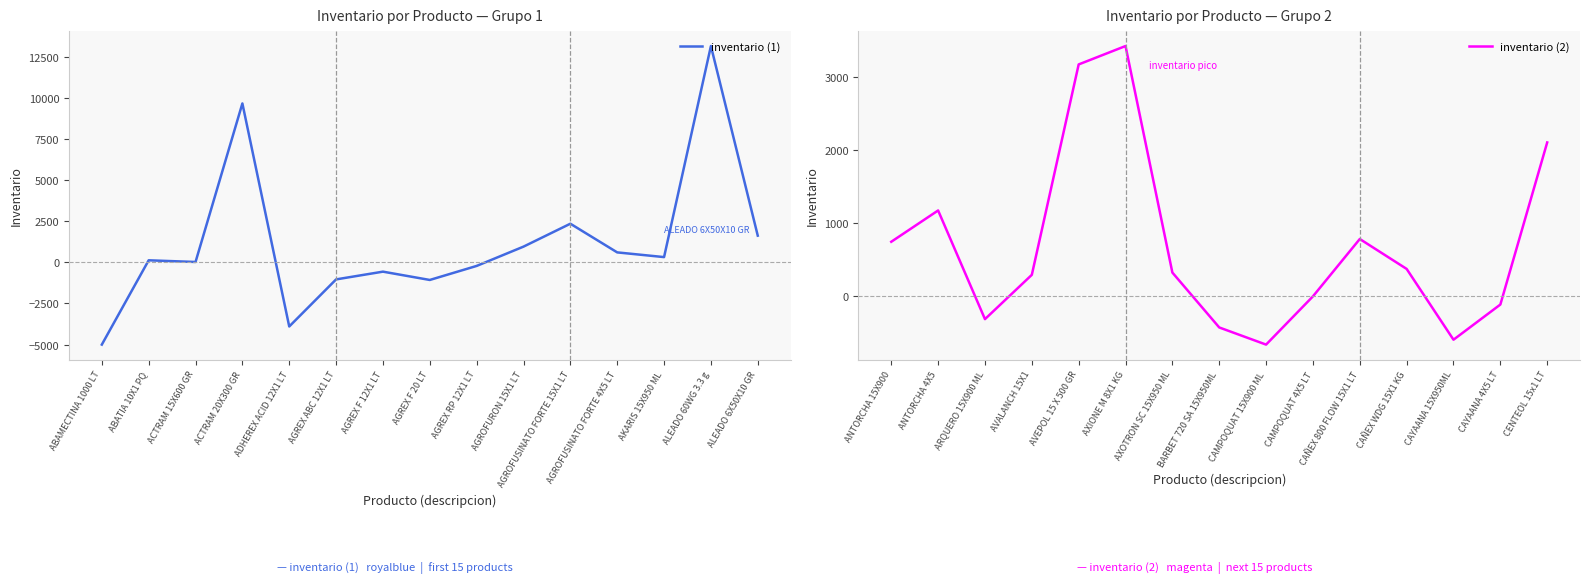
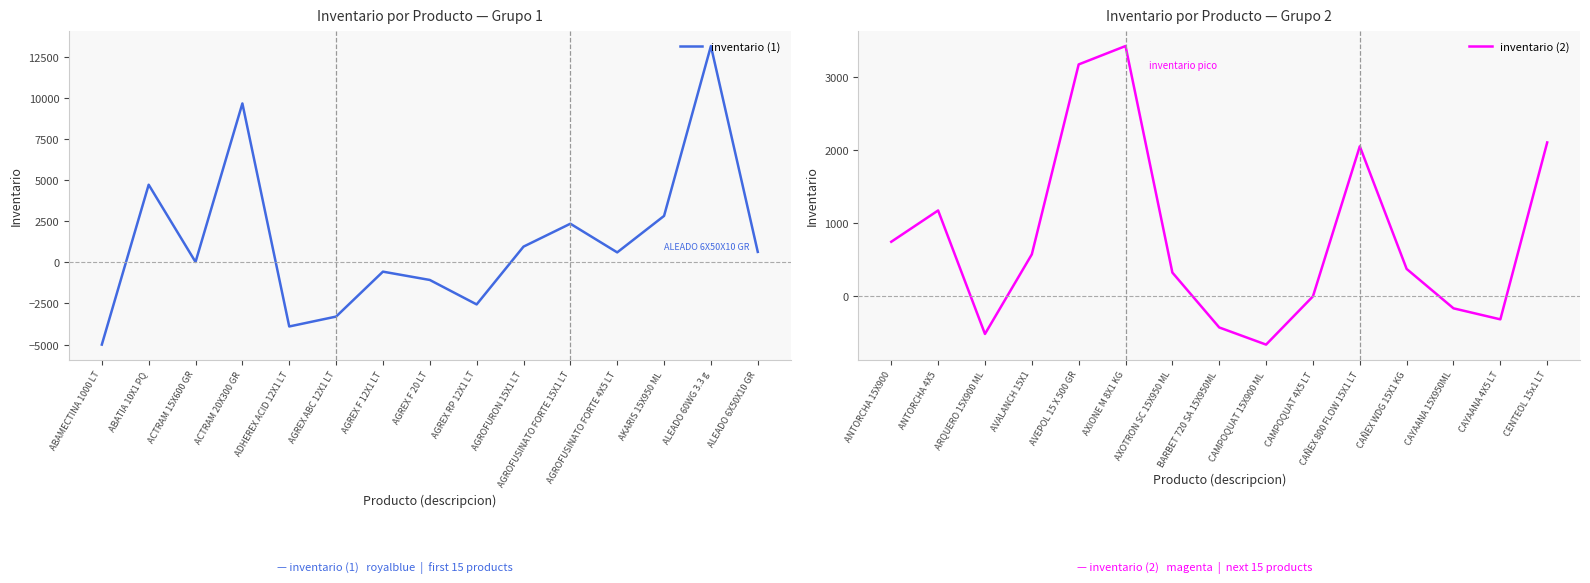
  {
    "Inventario por Producto — Grupo 1": {
      "ABAMECTINA 1000 LT": -5000,
-     "ABATIA 10X1 PQ": 100,
+     "ABATIA 10X1 PQ": 4700,
      "ACTRAM 15X600 GR": 0,
      "ACTRAM 20X300 GR": 9700,
      "ADHEREX ACID 12X1 LT": -3900,
-     "AGREX ABC 12X1 LT": -1000,
+     "AGREX ABC 12X1 LT": -3300,
      "AGREX F 12X1 LT": -600,
      "AGREX F 20 LT": -1100,
-     "AGREX RP 12X1 LT": -200,
+     "AGREX RP 12X1 LT": -2600,
      "AGROFURON 15X1 LT": 1000,
      "AGROFUSINATO FORTE 15X1 LT": 2300,
      "AGROFUSINATO FORTE 4X5 LT": 600,
-     "AKARIS 15X950 ML": 300,
+     "AKARIS 15X950 ML": 2800,
      "ALEADO 60WG 3.3 g": 13200,
-     "ALEADO 6X50X10 GR": 1600
+     "ALEADO 6X50X10 GR": 600
    },
    "Inventario por Producto — Grupo 2": {
      "ANTORCHA 15X900": 700,
      "ANTORCHA 4X5": 1200,
-     "ARQUERO 15X900 ML": -300,
-     "AVALANCH 15X1": 300,
+     "ARQUERO 15X900 ML": -500,
+     "AVALANCH 15X1": 600,
      "AVEPOL 15 X 500 GR": 3200,
      "AXIONE M 8X1 KG": 3400,
      "AXOTRON SC 15X950 ML": 300,
      "BARBET 720 SA 15X950ML": -400,
      "CAMPOQUAT 15X900 ML": -700,
      "CAMPOQUAT 4X5 LT": 0,
-     "CAÑEX 800 FLOW 15X1 LT": 800,
+     "CAÑEX 800 FLOW 15X1 LT": 2100,
      "CAÑEX WDG 15X1 KG": 400,
-     "CAYAANA 15X950ML": -600,
-     "CAYAANA 4X5 LT": -100,
+     "CAYAANA 15X950ML": -200,
+     "CAYAANA 4X5 LT": -300,
      "CENTEOL 15x1 LT": 2100
    }
  }
